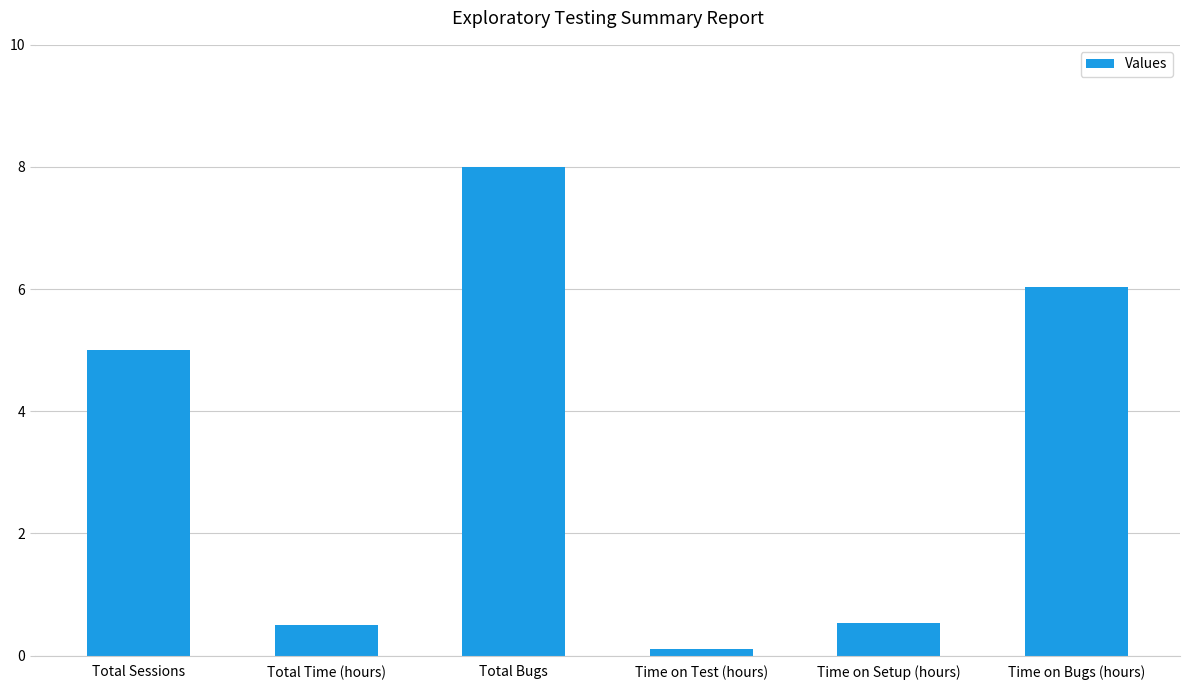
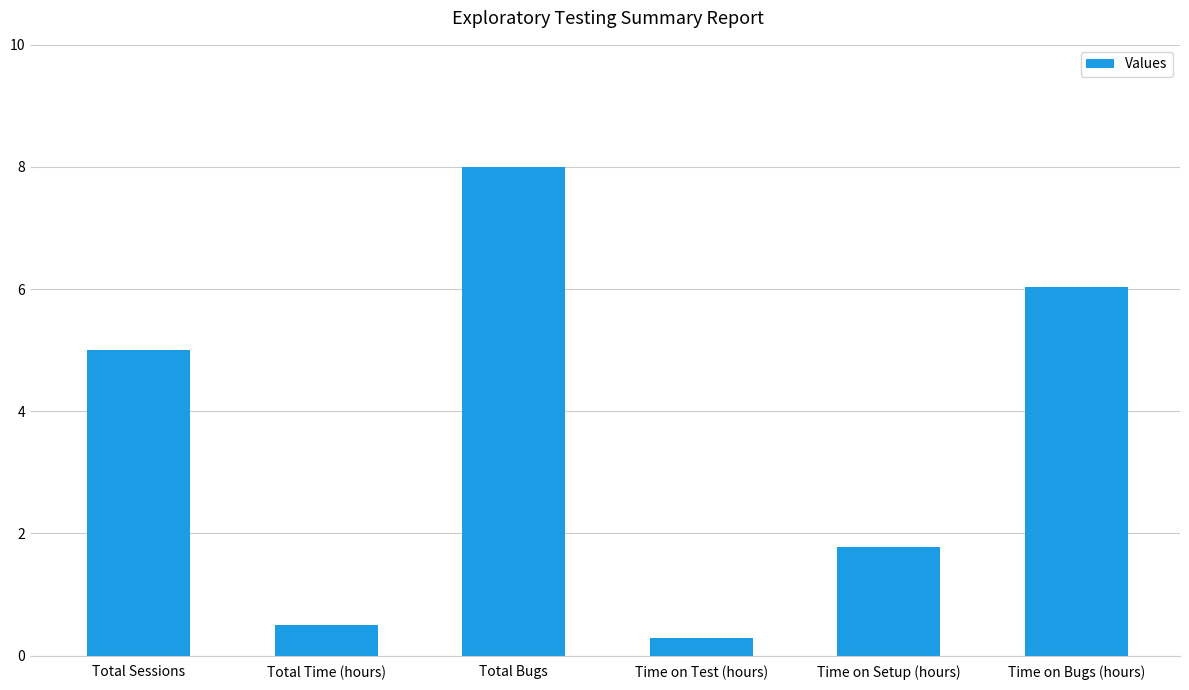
  {
    "Total Sessions": 5.0,
    "Total Time (hours)": 0.5,
    "Total Bugs": 8.0,
-   "Time on Test (hours)": 0.1,
-   "Time on Setup (hours)": 0.5,
+   "Time on Test (hours)": 0.3,
+   "Time on Setup (hours)": 1.8,
    "Time on Bugs (hours)": 6.0
  }
